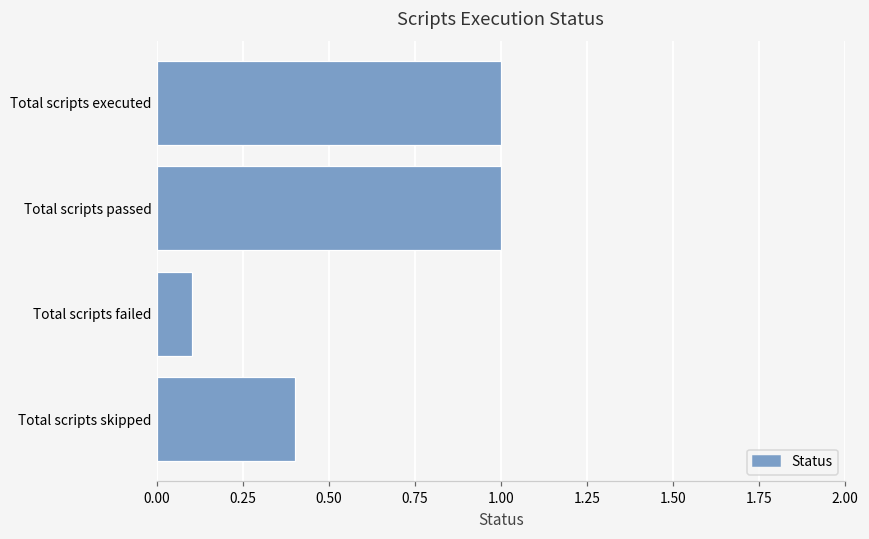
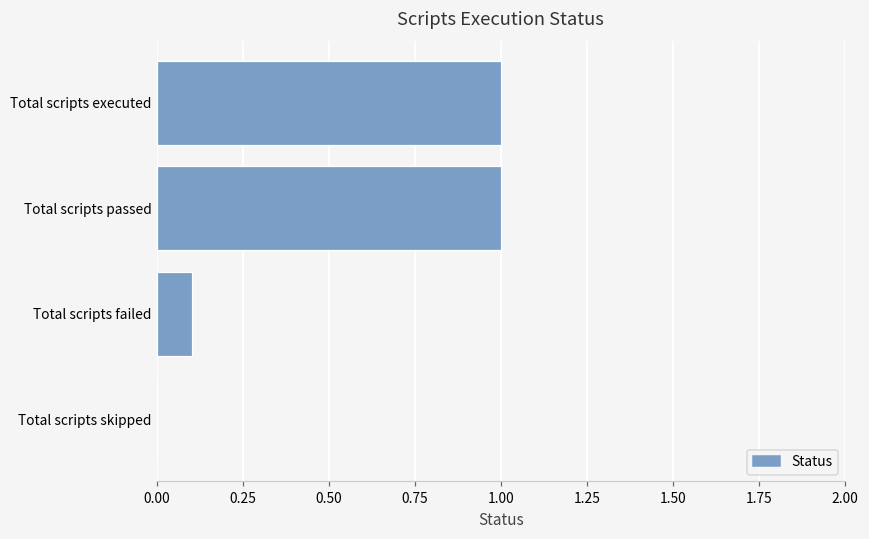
  {
    "Total scripts executed": 1.0,
    "Total scripts passed": 1.0,
    "Total scripts failed": 0.1,
-   "Total scripts skipped": 0.4
+   "Total scripts skipped": 0.0
  }
